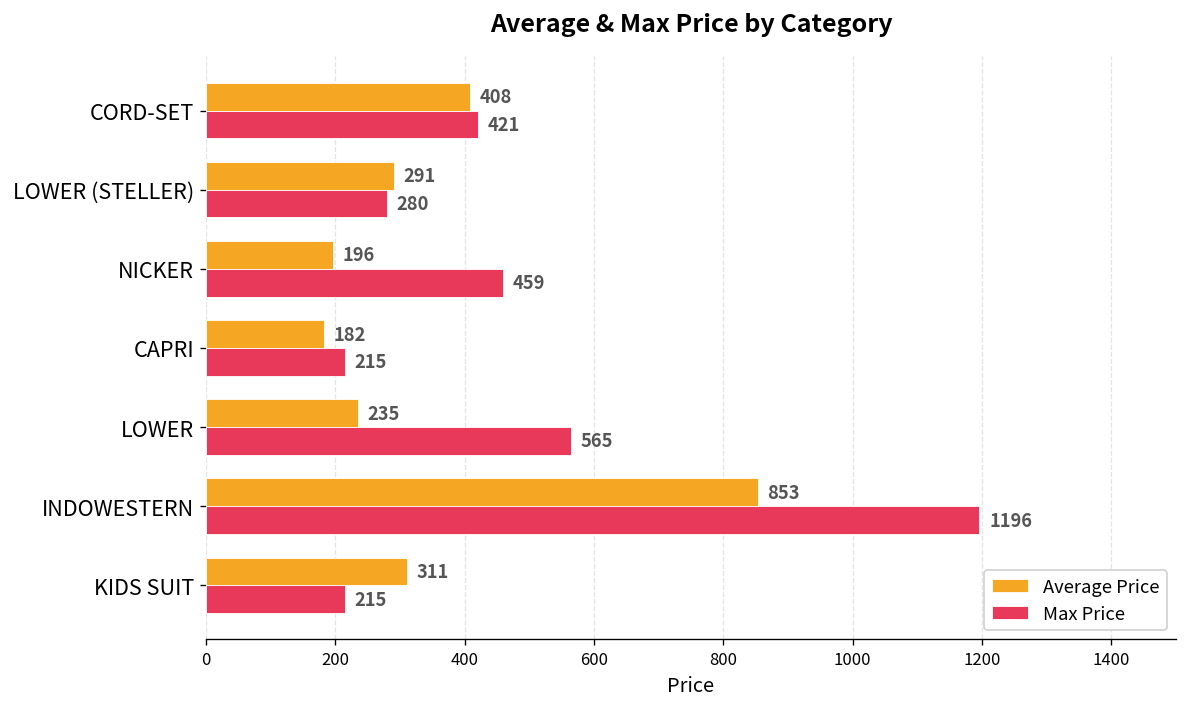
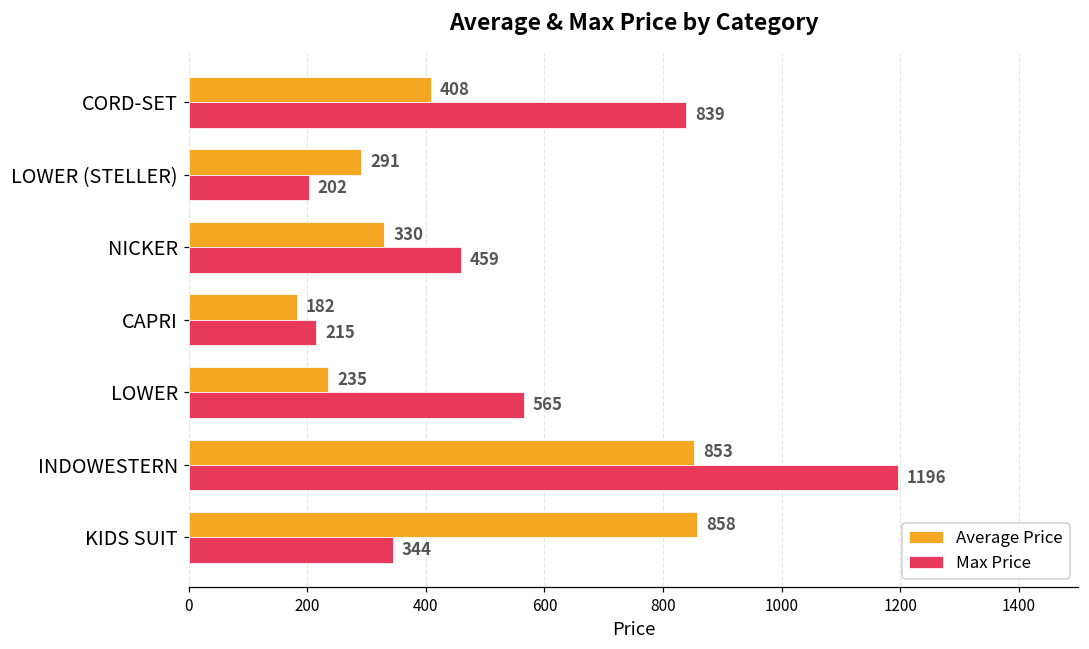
  {
    "Average Price": {
      "CORD-SET": 408,
      "LOWER (STELLER)": 291,
-     "NICKER": 196,
+     "NICKER": 330,
      "CAPRI": 182,
      "LOWER": 235,
      "INDOWESTERN": 853,
-     "KIDS SUIT": 311
+     "KIDS SUIT": 858
    },
    "Max Price": {
-     "CORD-SET": 421,
-     "LOWER (STELLER)": 280,
+     "CORD-SET": 839,
+     "LOWER (STELLER)": 202,
      "NICKER": 459,
      "CAPRI": 215,
      "LOWER": 565,
      "INDOWESTERN": 1196,
-     "KIDS SUIT": 215
+     "KIDS SUIT": 344
    }
  }
